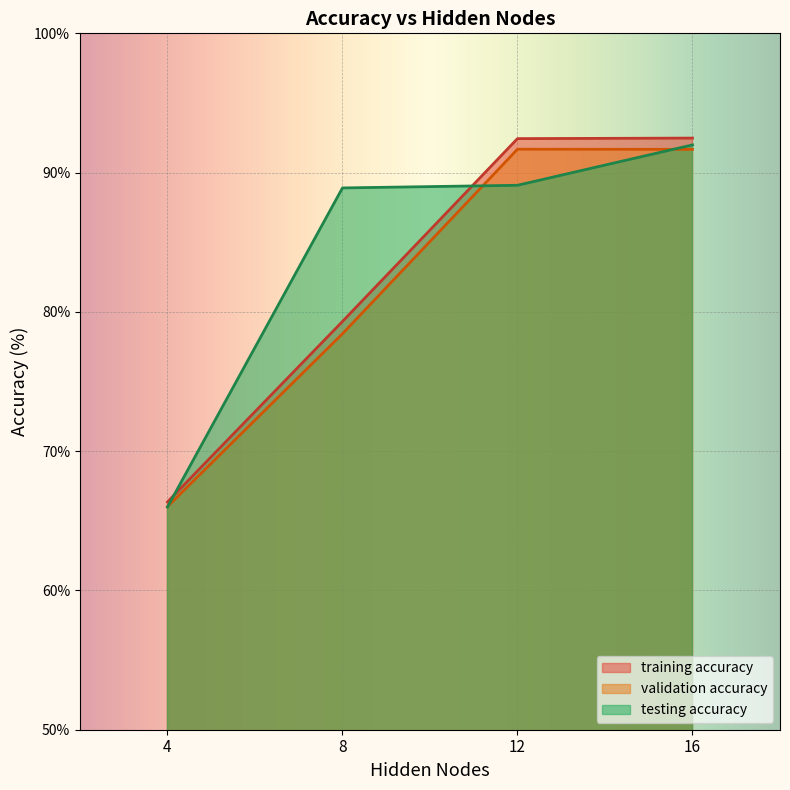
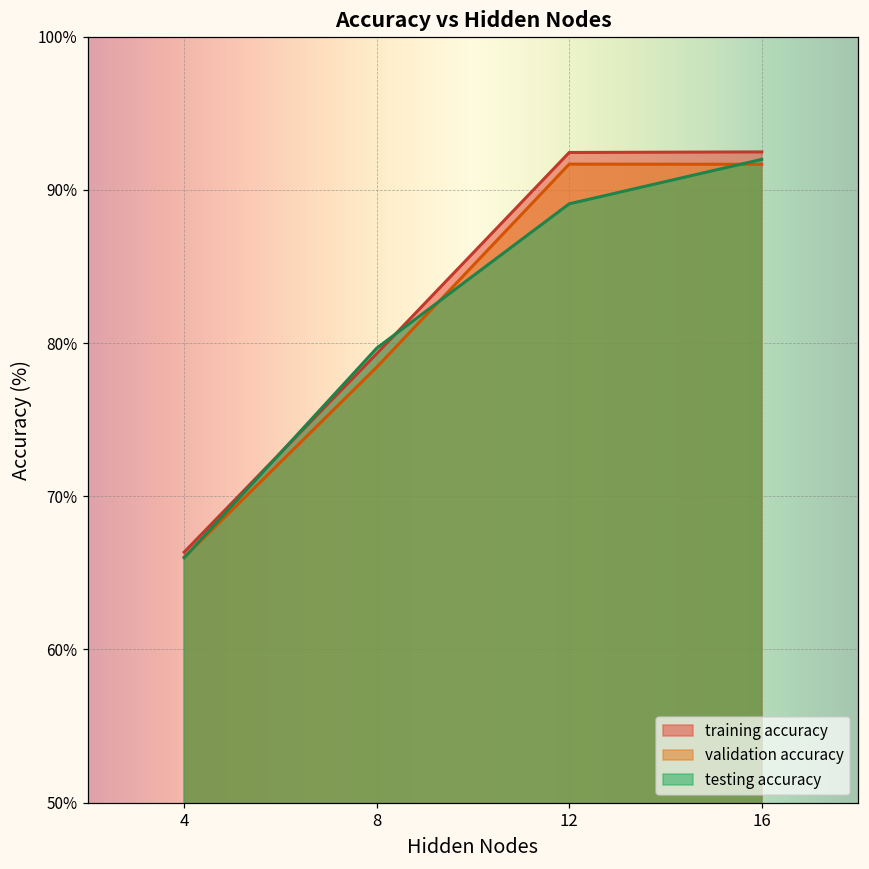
  {
    "testing accuracy": {
-     "8": "88.9%",
+     "8": "79.7%",
      "12": "89.1%",
      "16": "92.0%"
    }
  }
